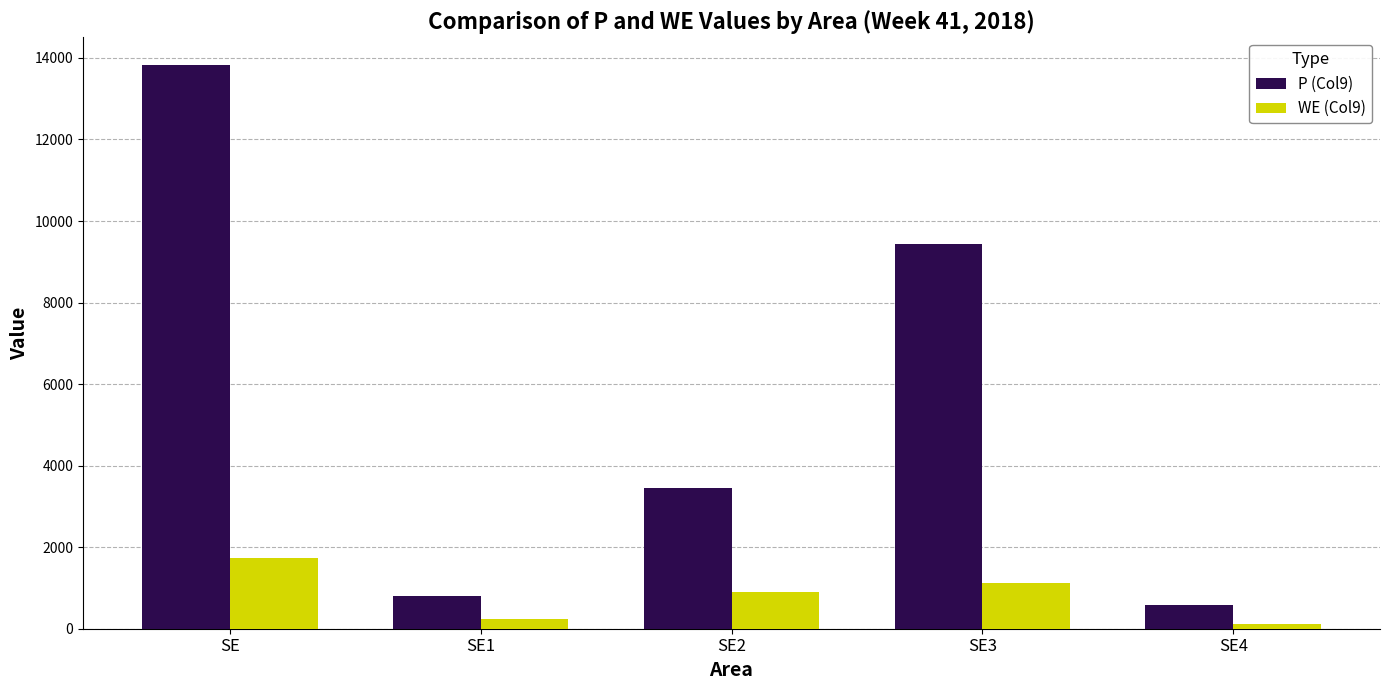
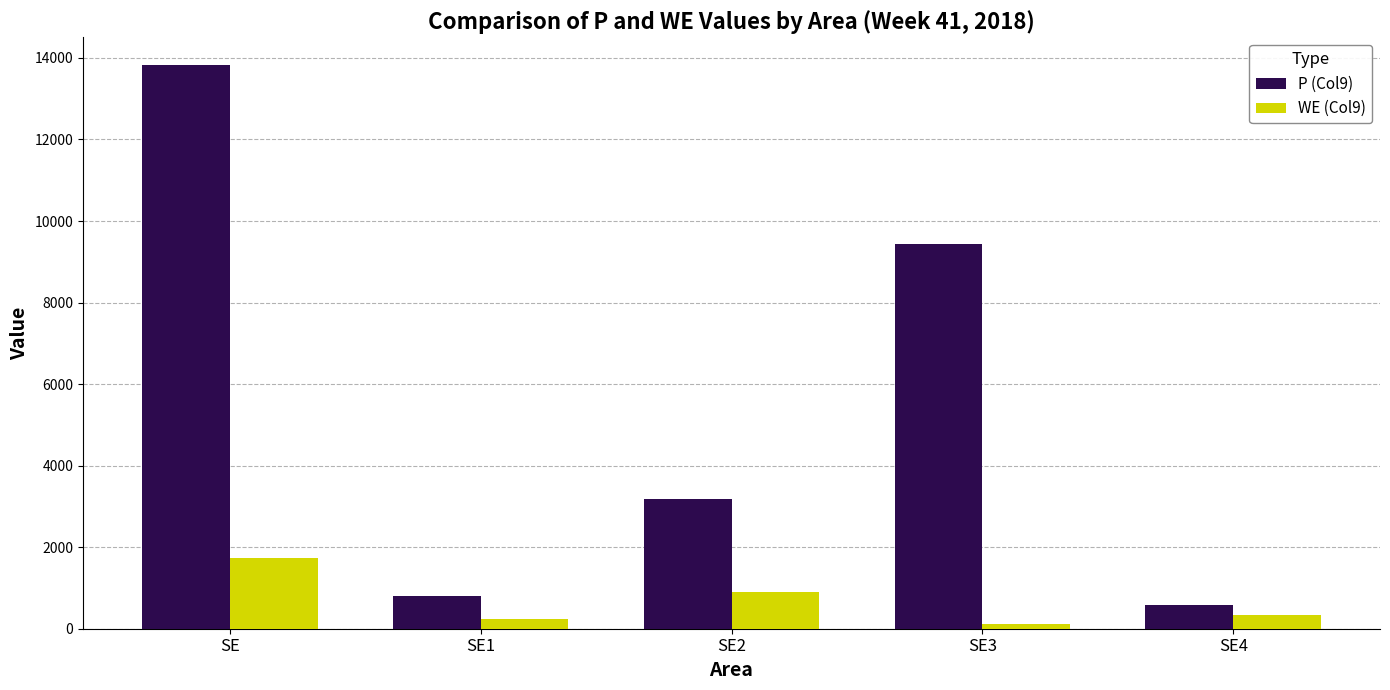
  {
    "P (Col9)": {
      "SE": 13800,
      "SE1": 800,
-     "SE2": 3500,
+     "SE2": 3200,
      "SE3": 9400,
      "SE4": 600
    },
    "WE (Col9)": {
      "SE": 1700,
      "SE1": 200,
      "SE2": 900,
-     "SE3": 1100,
-     "SE4": 100
+     "SE3": 100,
+     "SE4": 300
    }
  }
